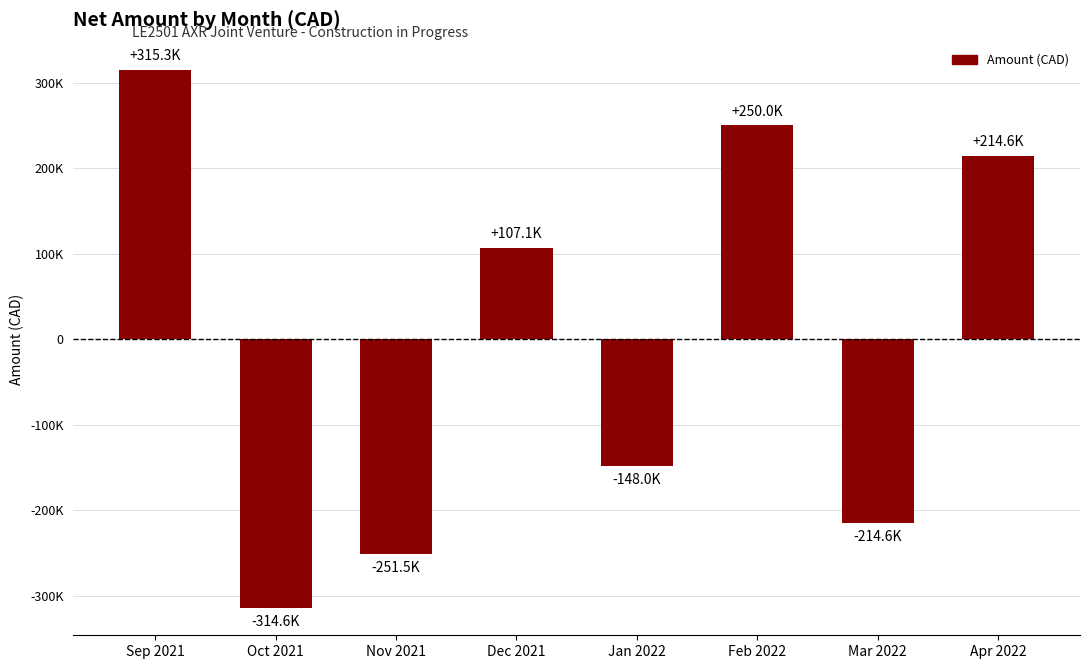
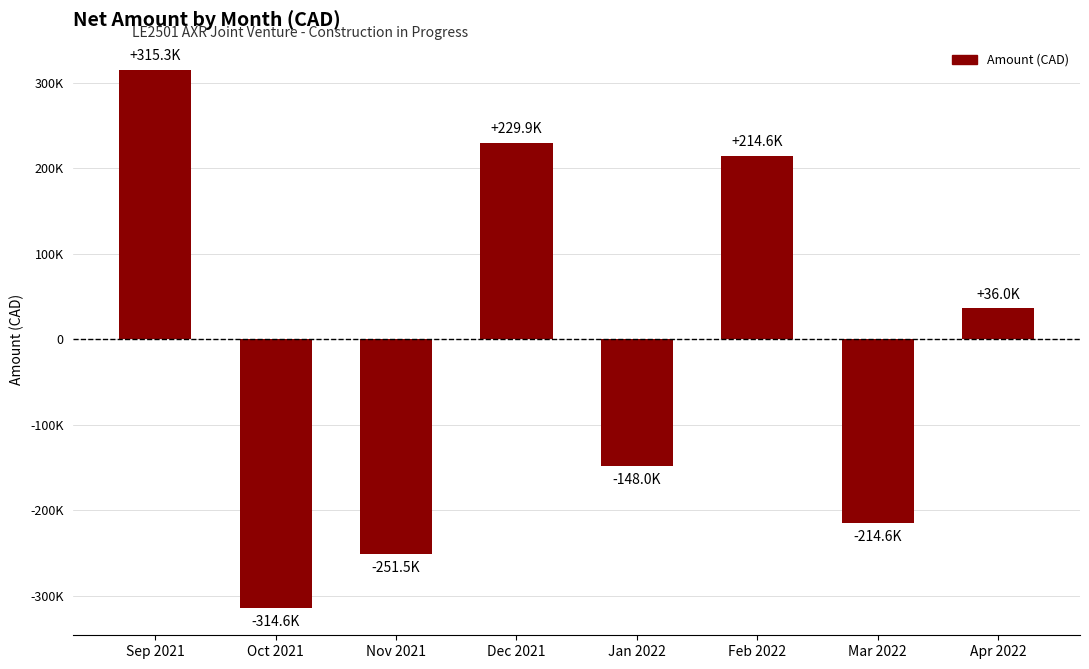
  {
    "Sep 2021": "+315.3K",
    "Oct 2021": "-314.6K",
    "Nov 2021": "-251.5K",
-   "Dec 2021": "+107.1K",
+   "Dec 2021": "+229.9K",
    "Jan 2022": "-148.0K",
-   "Feb 2022": "+250.0K",
+   "Feb 2022": "+214.6K",
    "Mar 2022": "-214.6K",
-   "Apr 2022": "+214.6K"
+   "Apr 2022": "+36.0K"
  }
